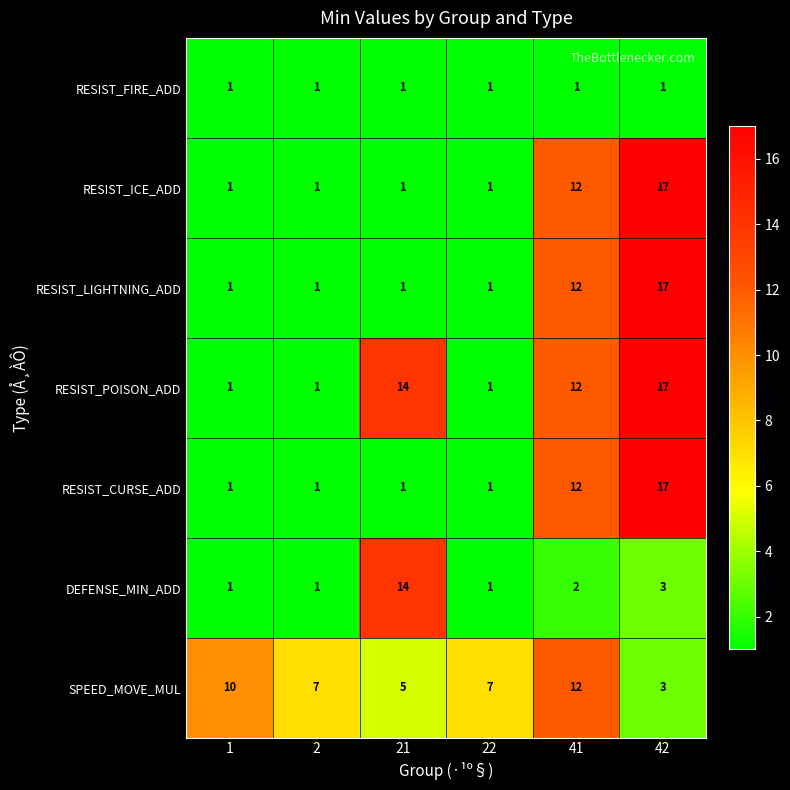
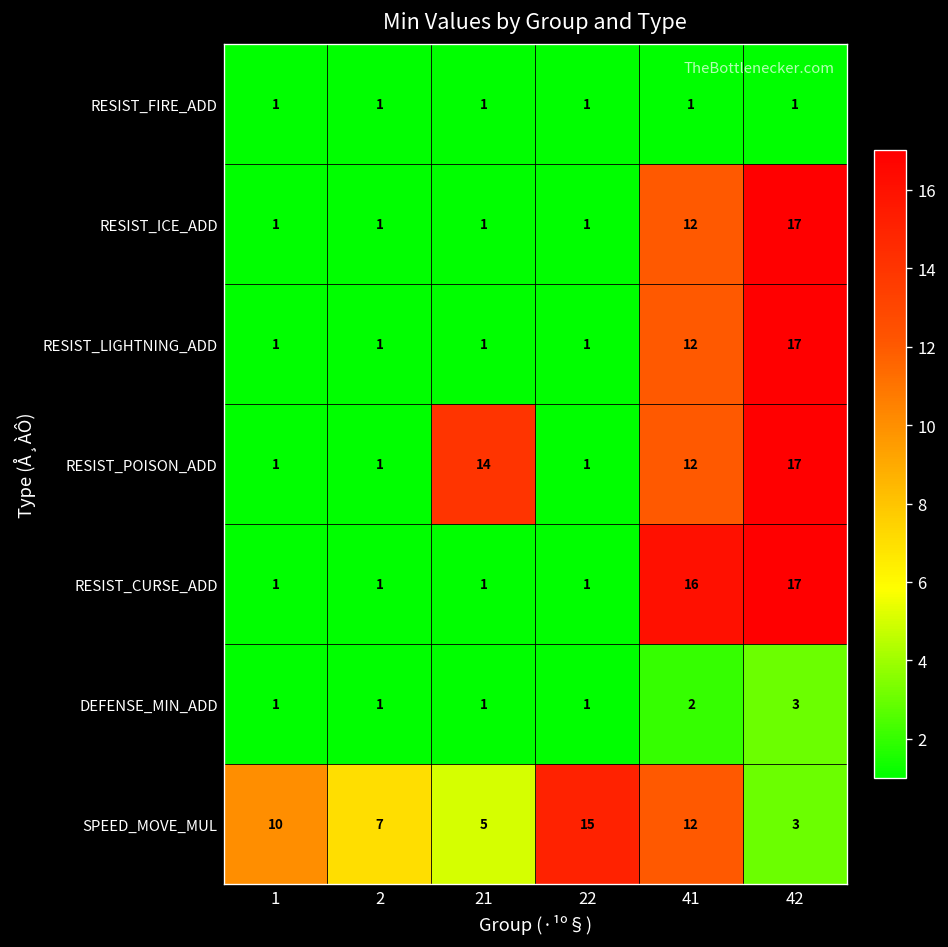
  {
    "RESIST_FIRE_ADD": {
      "1": 1,
      "2": 1,
      "21": 1,
      "22": 1,
      "41": 1
    },
    "RESIST_ICE_ADD": {
      "1": 1,
      "2": 1,
      "21": 1,
      "22": 1,
      "41": 12,
      "42": 17
    },
    "RESIST_LIGHTNING_ADD": {
      "1": 1,
      "2": 1,
      "21": 1,
      "22": 1,
      "41": 12,
      "42": 17
    },
    "RESIST_POISON_ADD": {
      "1": 1,
      "2": 1,
      "21": 14,
      "22": 1,
      "41": 12,
      "42": 17
    },
    "RESIST_CURSE_ADD": {
      "1": 1,
      "2": 1,
      "21": 1,
      "22": 1,
-     "41": 12,
+     "41": 16,
      "42": 17
    },
    "DEFENSE_MIN_ADD": {
      "1": 1,
      "2": 1,
-     "21": 14,
+     "21": 1,
      "22": 1,
      "41": 2,
      "42": 3
    },
    "SPEED_MOVE_MUL": {
      "1": 10,
      "2": 7,
      "21": 5,
-     "22": 7,
+     "22": 15,
      "41": 12,
      "42": 3
    }
  }
